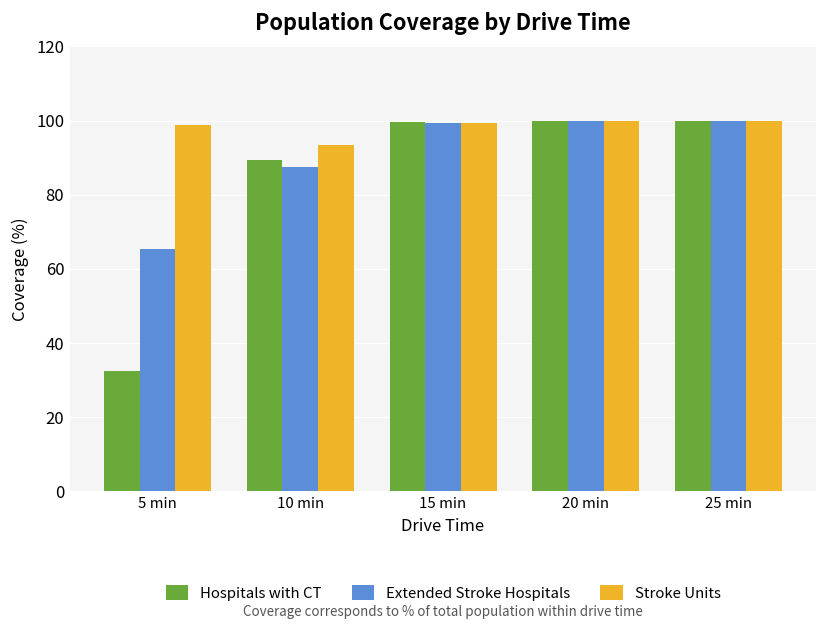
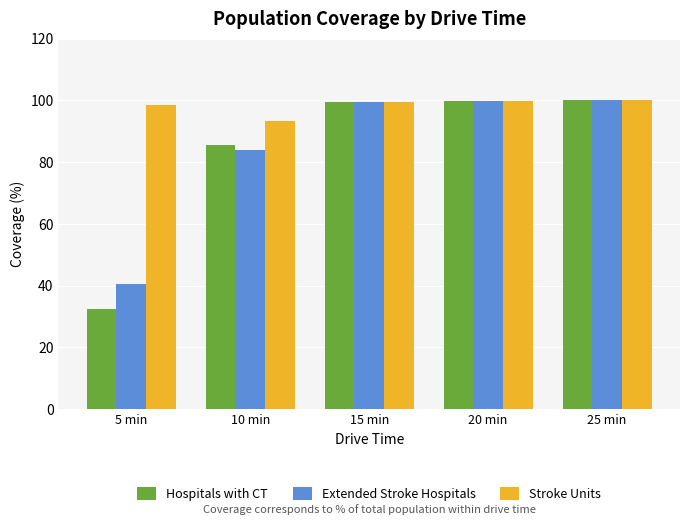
  {
    "Hospitals with CT": {
      "5 min": 33,
-     "10 min": 89,
+     "10 min": 86,
      "15 min": 100,
      "20 min": 100,
      "25 min": 100
    },
    "Extended Stroke Hospitals": {
-     "5 min": 65,
-     "10 min": 88,
+     "5 min": 41,
+     "10 min": 84,
      "15 min": 99,
      "20 min": 100,
      "25 min": 100
    },
    "Stroke Units": {
      "5 min": 99,
      "10 min": 93,
      "15 min": 99,
      "20 min": 100,
      "25 min": 100
    }
  }
